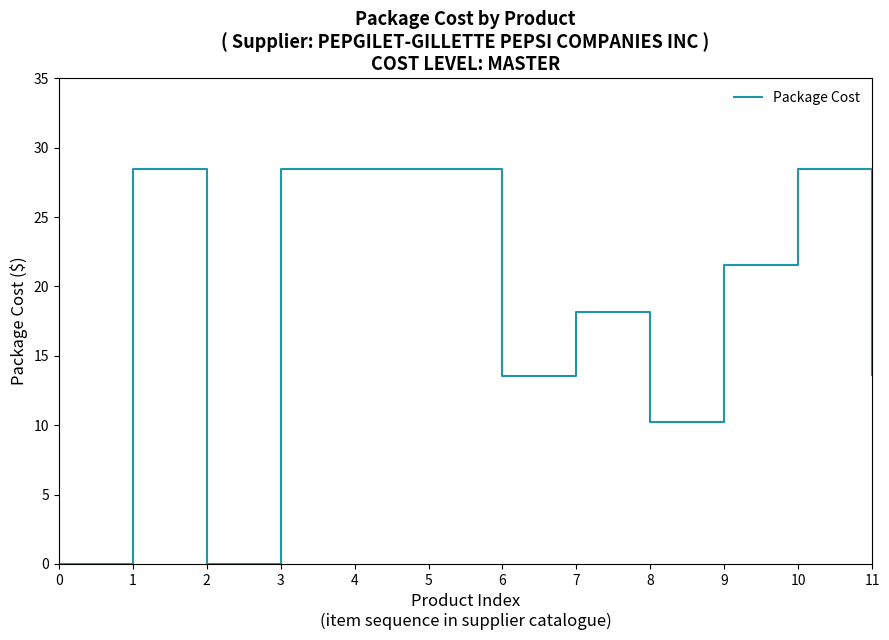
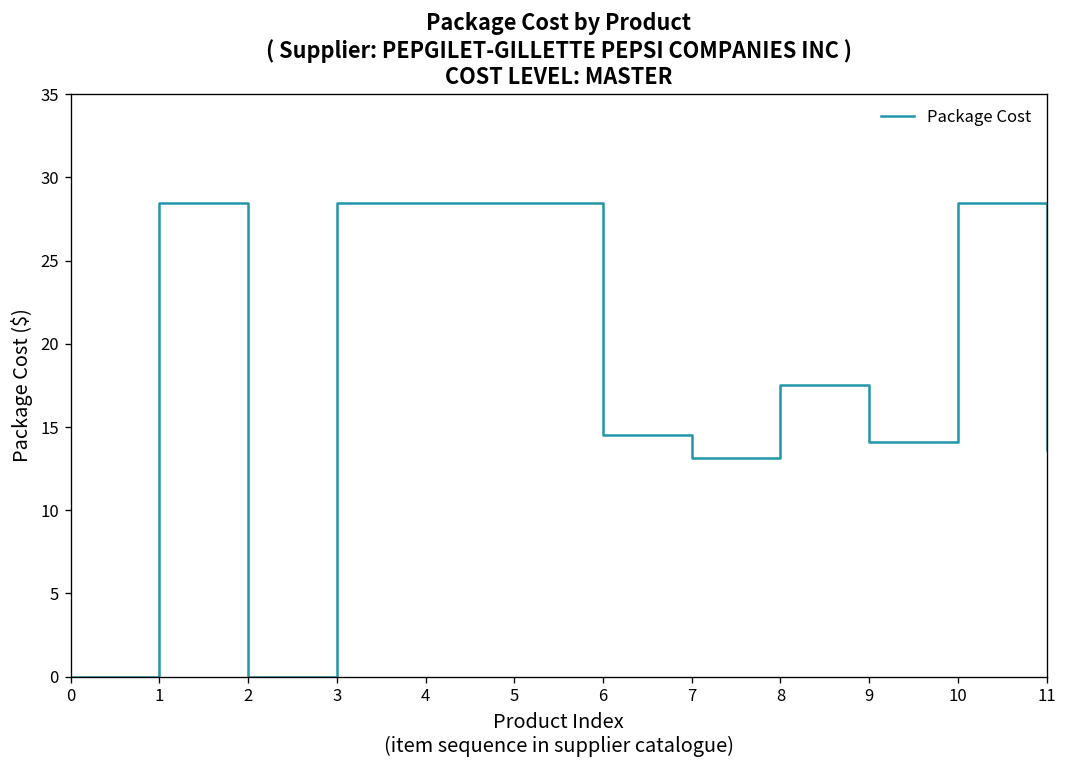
  {
    "0": 0.0,
    "1": 28.5,
    "2": 0.0,
    "3": 28.5,
    "4": 28.5,
    "5": 28.5,
-   "6": 13.6,
-   "7": 18.1,
-   "8": 10.2,
-   "9": 21.5,
+   "6": 14.5,
+   "7": 13.1,
+   "8": 17.5,
+   "9": 14.1,
    "10": 28.5,
    "11": 13.6
  }
